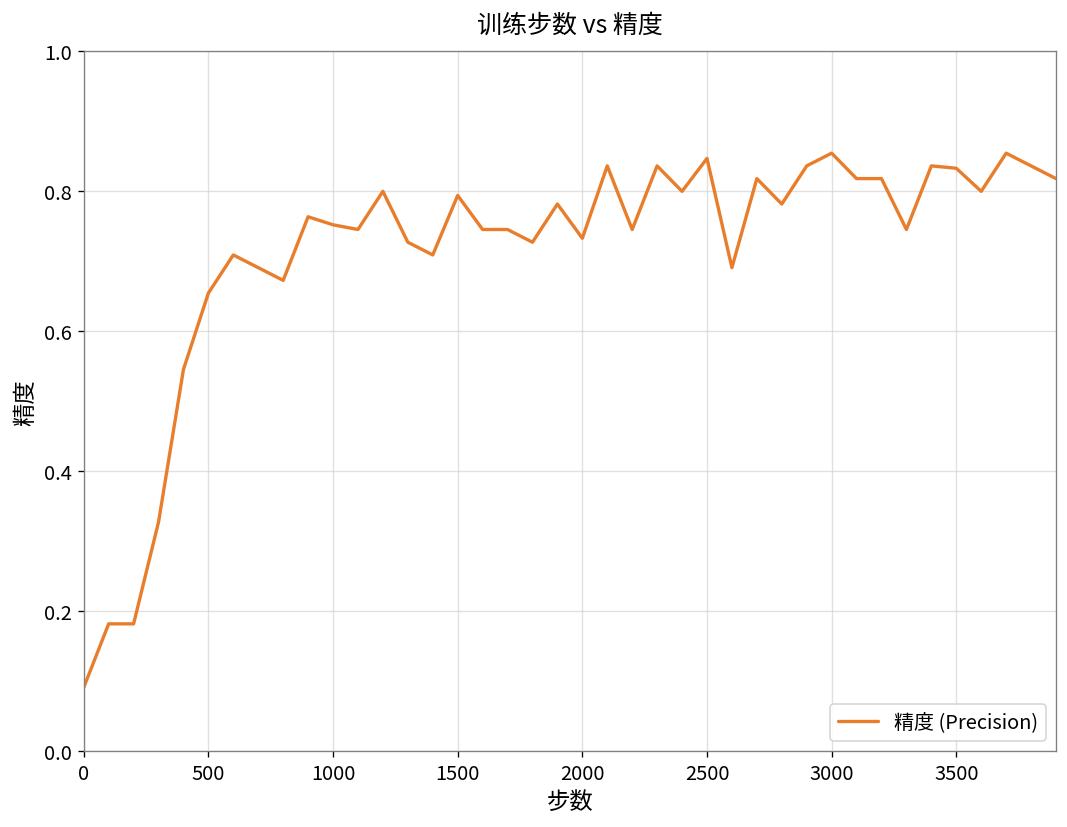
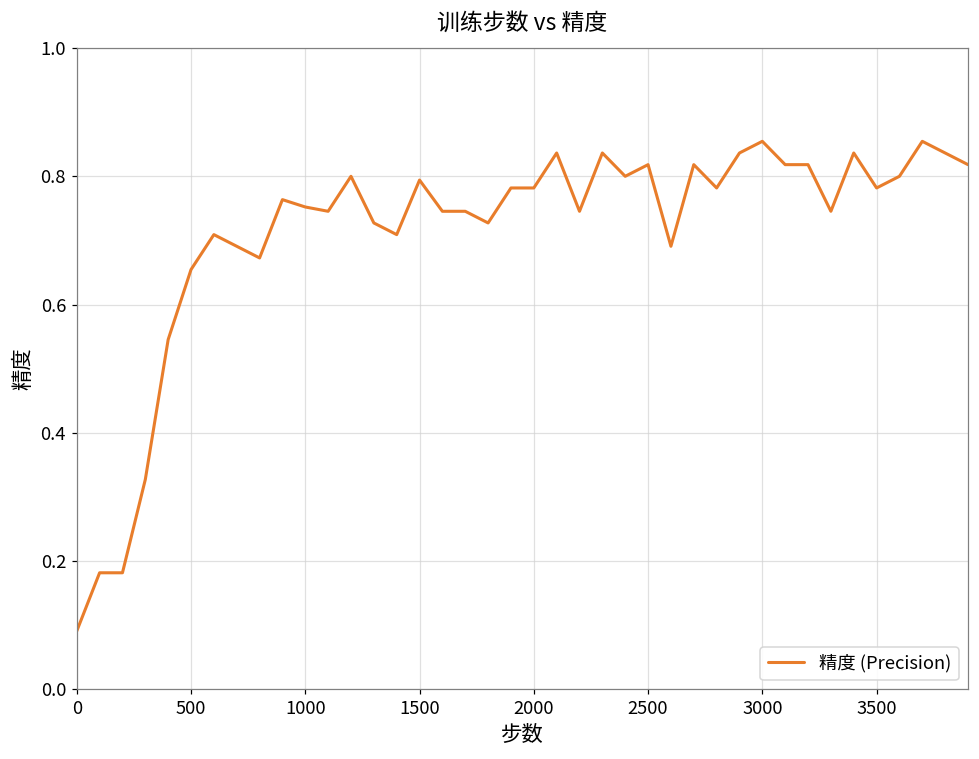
  {
    "0": 0.09,
    "500": 0.65,
    "1000": 0.75,
    "1500": 0.79,
-   "2000": 0.73,
-   "2500": 0.85,
+   "2000": 0.78,
+   "2500": 0.82,
    "3000": 0.85,
-   "3500": 0.83
+   "3500": 0.78
  }
